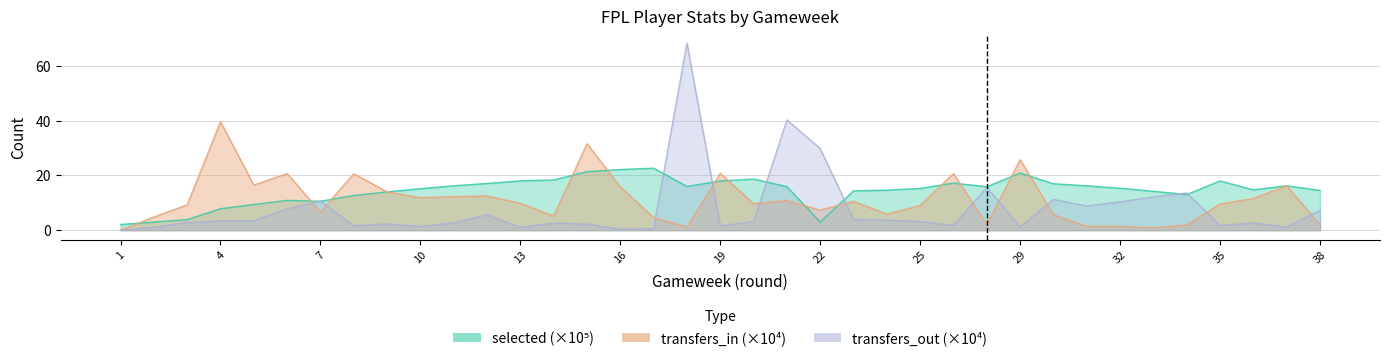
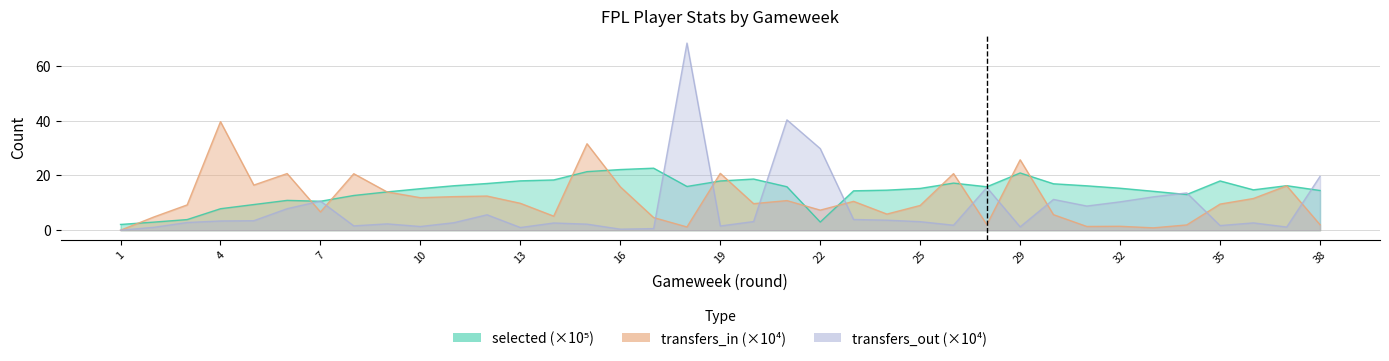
  {
    "selected (×10⁵)": {
      "1": 2,
      "4": 8,
      "10": 15,
      "13": 18,
      "16": 22,
      "19": 18,
      "22": 3,
      "25": 15,
      "29": 21,
      "32": 15,
      "35": 18,
      "38": 15
    },
    "transfers_in (×10⁴)": {
      "4": 40,
      "7": 7,
      "10": 12,
      "13": 10,
      "16": 16,
      "19": 21,
      "22": 7,
      "25": 9,
      "29": 26,
      "32": 1,
      "35": 10,
      "38": 2
    },
    "transfers_out (×10⁴)": {
      "4": 3,
      "10": 1,
      "13": 1,
      "16": 0,
      "19": 2,
      "22": 30,
      "25": 3,
      "29": 1,
      "32": 10,
      "35": 2,
-     "38": 7
+     "38": 20
    }
  }
